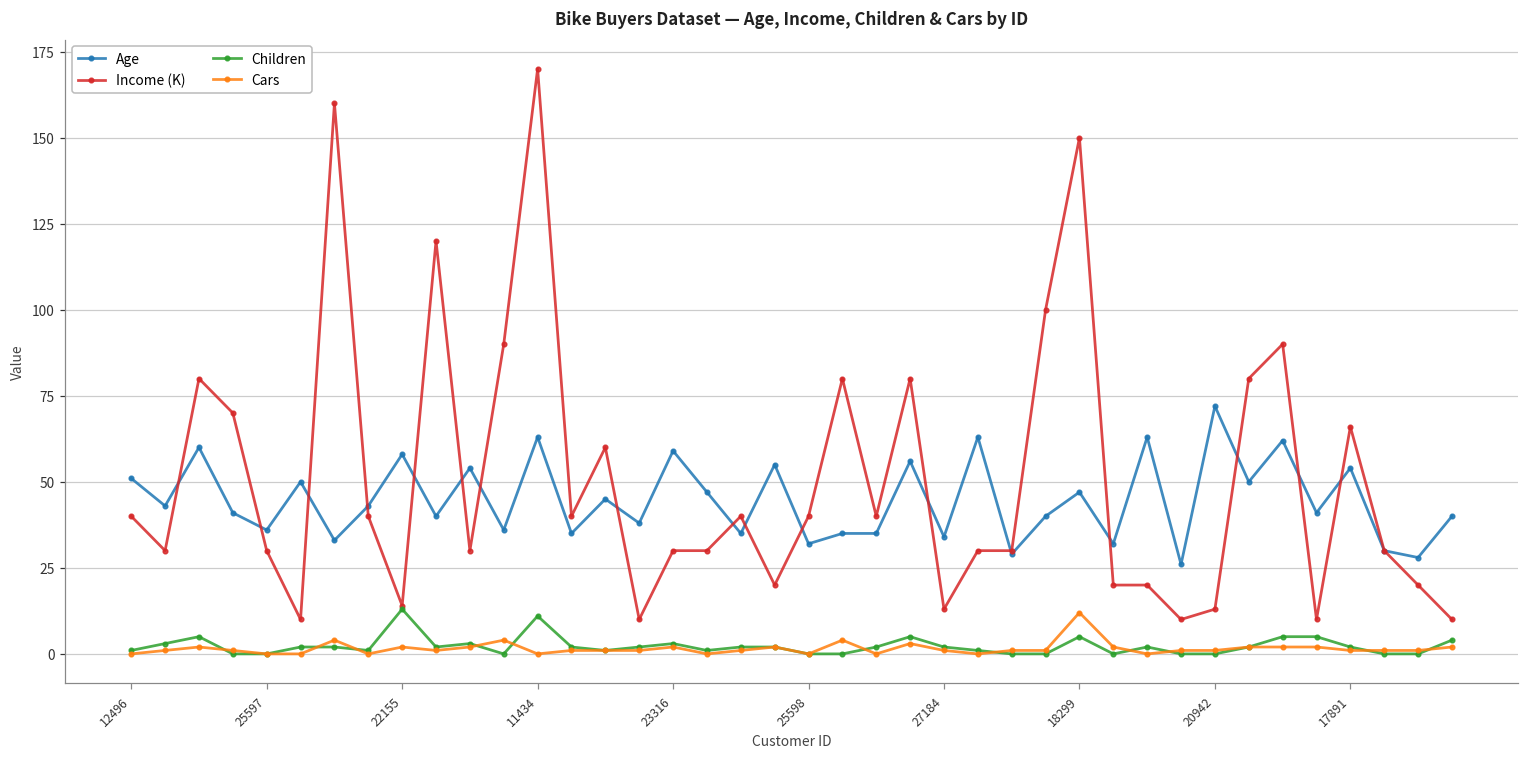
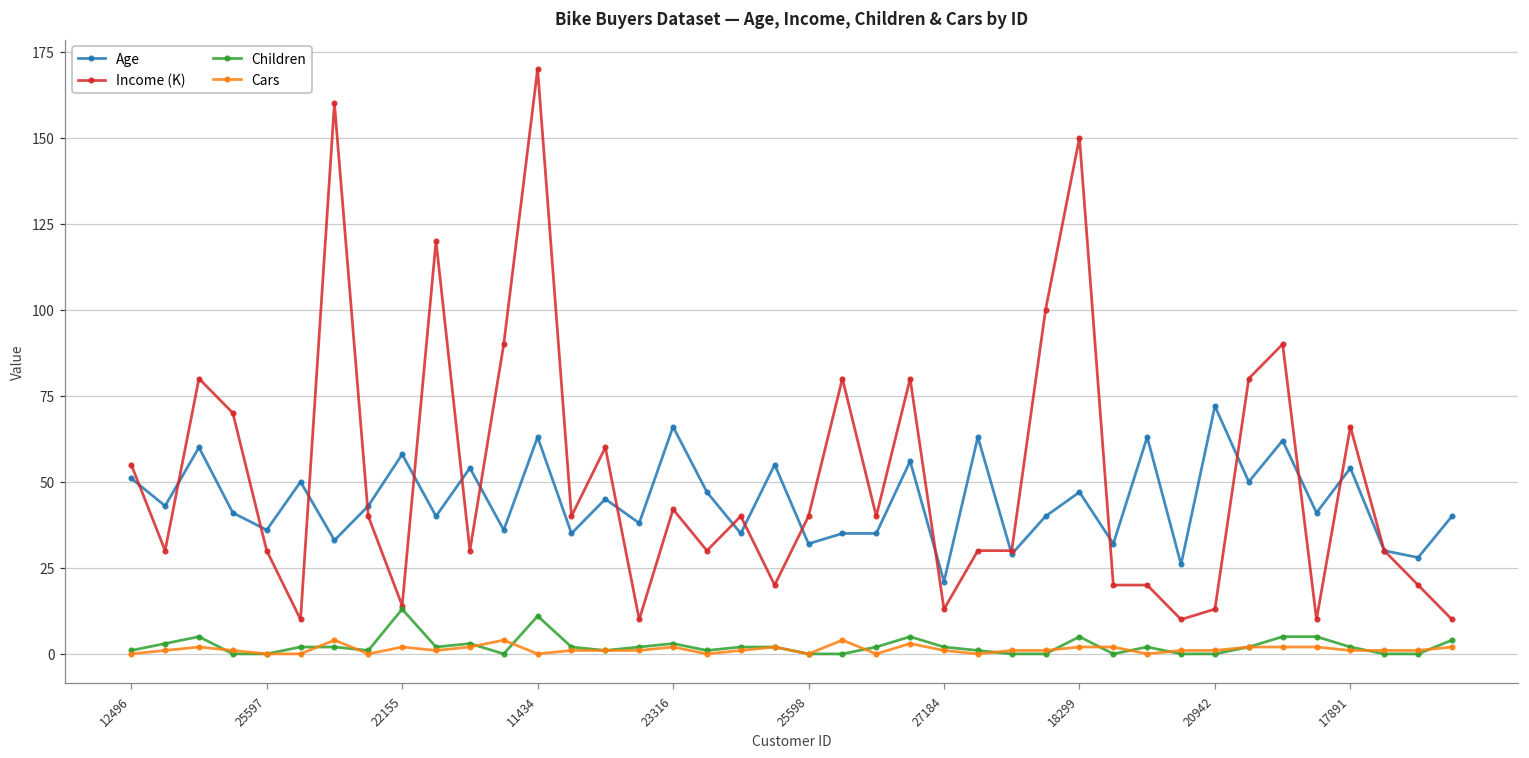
  {
    "Age": {
      "12496": 51,
      "25597": 36,
      "22155": 58,
      "11434": 63,
-     "23316": 59,
+     "23316": 66,
      "25598": 32,
-     "27184": 34,
+     "27184": 21,
      "18299": 47,
      "20942": 72,
      "17891": 54
    },
    "Income (K)": {
-     "12496": 40,
+     "12496": 55,
      "25597": 30,
      "22155": 14,
      "11434": 170,
-     "23316": 30,
+     "23316": 42,
      "25598": 40,
      "27184": 13,
      "18299": 150,
      "20942": 13,
      "17891": 66
    },
    "Children": {
      "12496": 1,
      "22155": 13,
      "11434": 11,
      "23316": 3,
      "27184": 2,
      "18299": 5,
      "20942": 0,
      "17891": 2
    },
    "Cars": {
      "12496": 0,
      "22155": 2,
      "11434": 0,
      "23316": 2,
      "27184": 1,
-     "18299": 12,
+     "18299": 2,
      "20942": 1,
      "17891": 1
    }
  }
